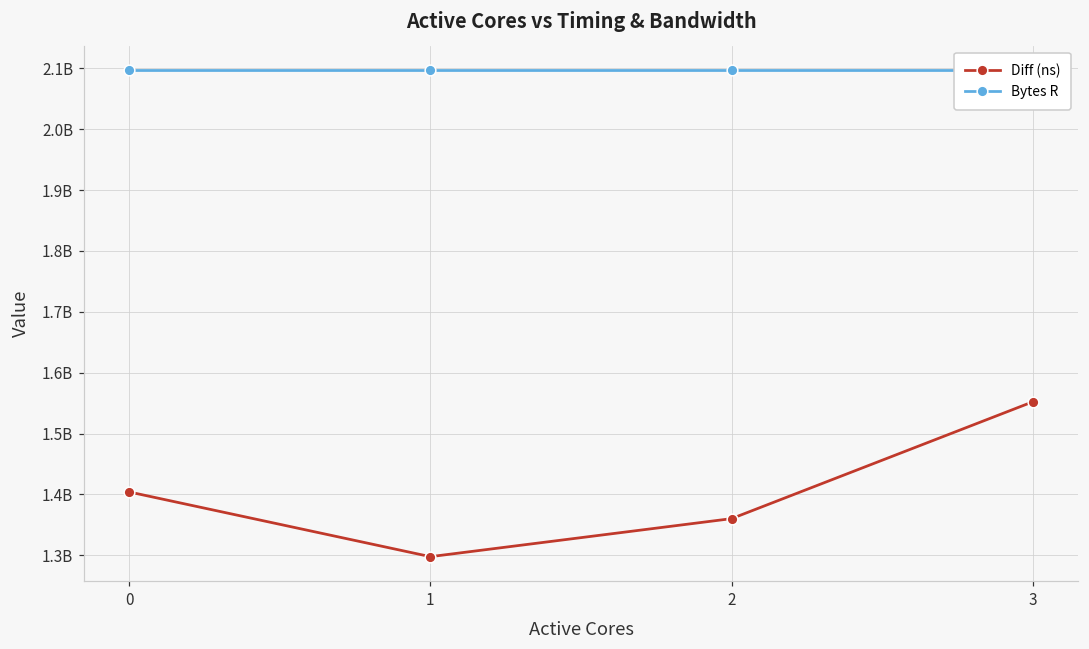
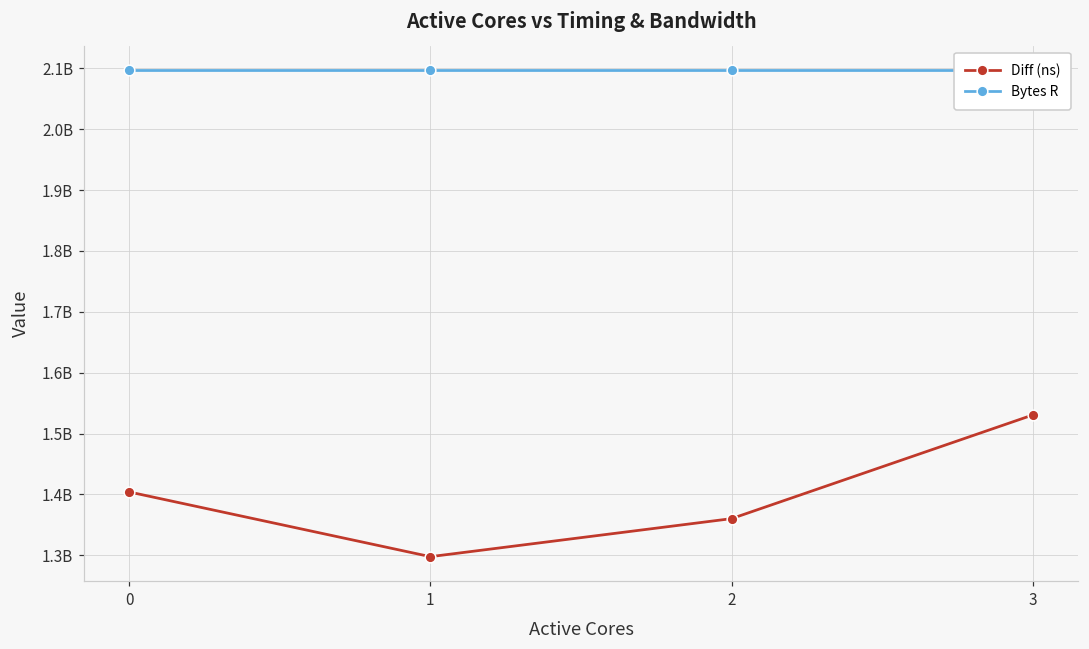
  {
    "Diff (ns)": {
      "0": 1400000000,
      "1": 1300000000,
      "2": 1360000000,
-     "3": 1550000000
+     "3": 1530000000
    },
    "Bytes R": {
      "0": 2100000000,
      "1": 2100000000,
      "2": 2100000000
    }
  }
